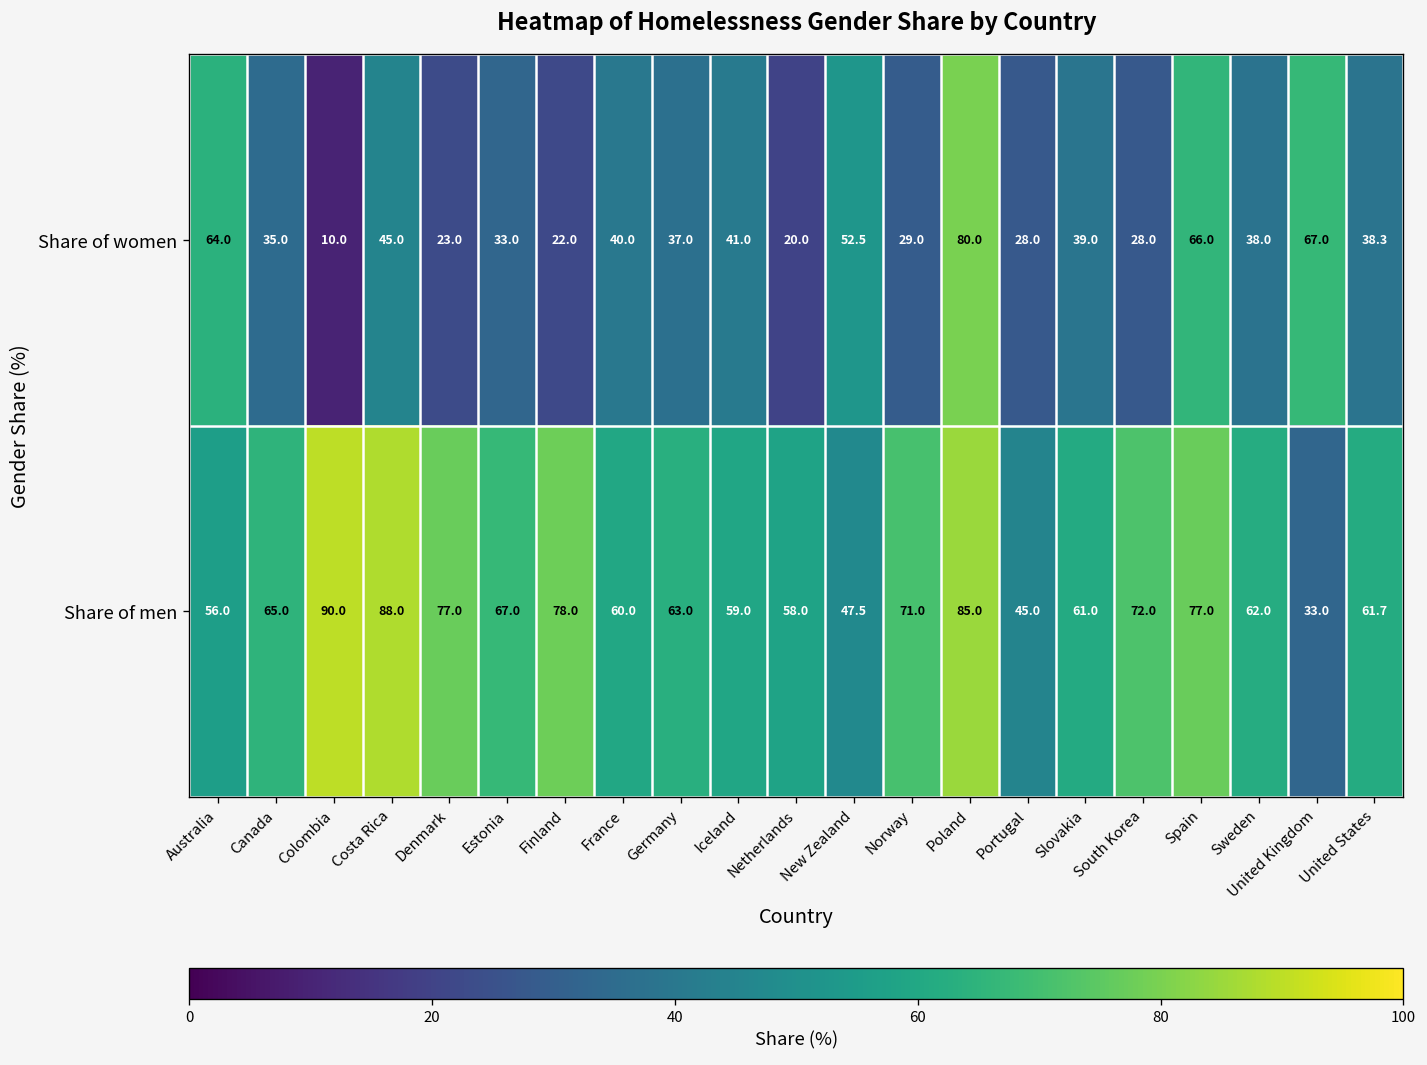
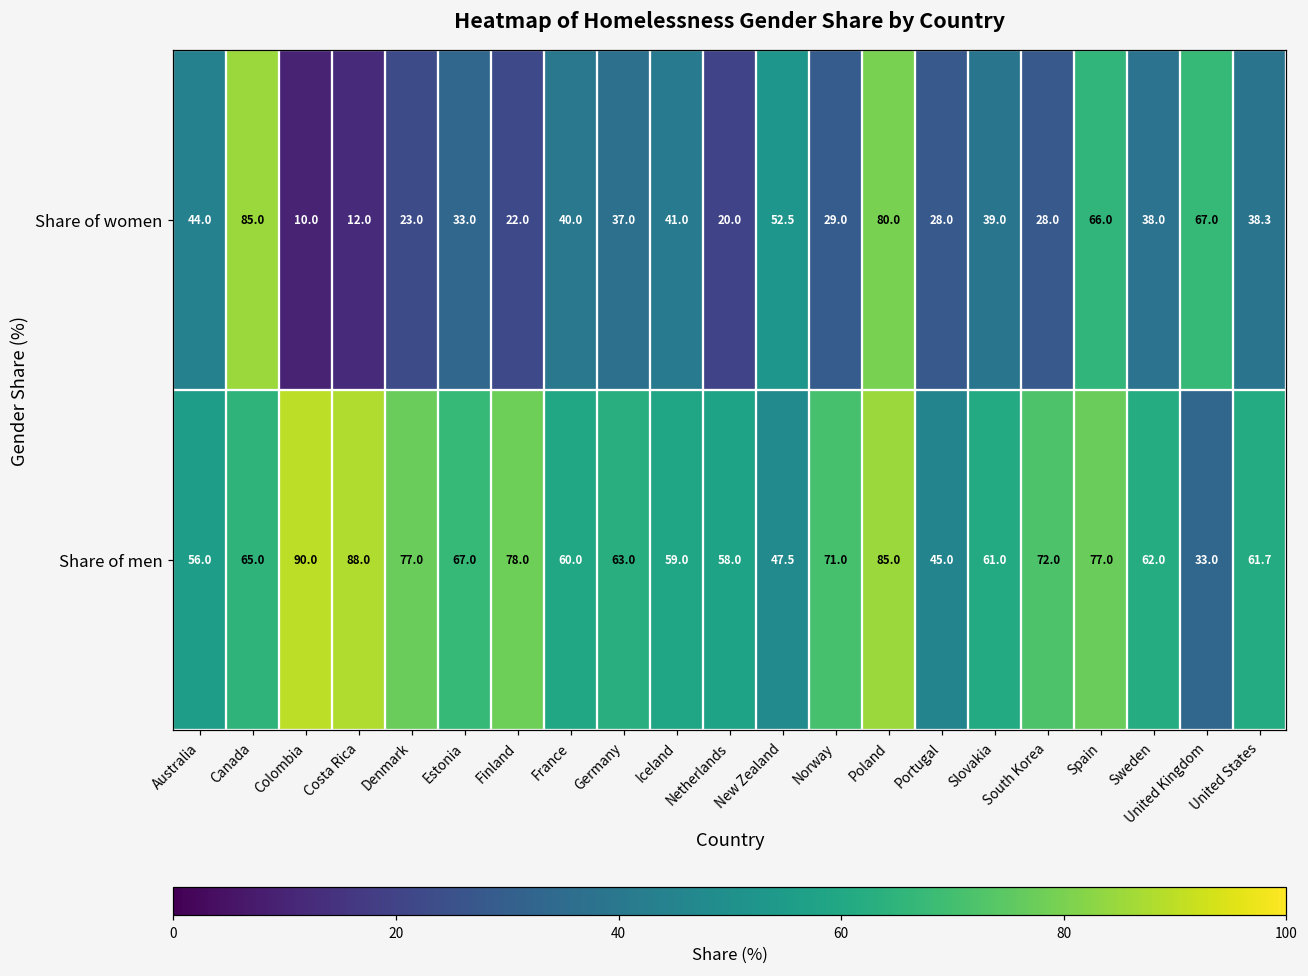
  {
    "Share of women": {
-     "Australia": 64.0,
-     "Canada": 35.0,
+     "Australia": 44.0,
+     "Canada": 85.0,
      "Colombia": 10.0,
-     "Costa Rica": 45.0,
+     "Costa Rica": 12.0,
      "Denmark": 23.0,
      "Estonia": 33.0,
      "Finland": 22.0,
      "France": 40.0,
      "Germany": 37.0,
      "Iceland": 41.0,
      "Netherlands": 20.0,
      "New Zealand": 52.5,
      "Norway": 29.0,
      "Poland": 80.0,
      "Portugal": 28.0,
      "Slovakia": 39.0,
      "South Korea": 28.0,
      "Spain": 66.0,
      "Sweden": 38.0,
      "United Kingdom": 67.0,
      "United States": 38.3
    },
    "Share of men": {
      "Australia": 56.0,
      "Canada": 65.0,
      "Colombia": 90.0,
      "Costa Rica": 88.0,
      "Denmark": 77.0,
      "Estonia": 67.0,
      "Finland": 78.0,
      "France": 60.0,
      "Germany": 63.0,
      "Iceland": 59.0,
      "Netherlands": 58.0,
      "New Zealand": 47.5,
      "Norway": 71.0,
      "Poland": 85.0,
      "Portugal": 45.0,
      "Slovakia": 61.0,
      "South Korea": 72.0,
      "Spain": 77.0,
      "Sweden": 62.0,
      "United Kingdom": 33.0,
      "United States": 61.7
    }
  }
